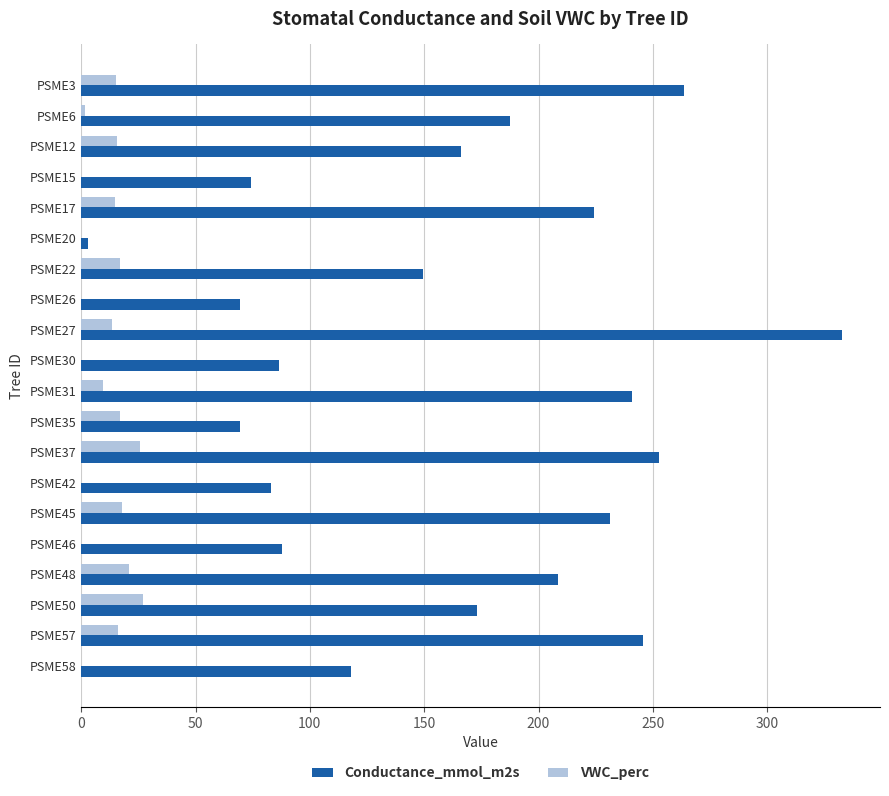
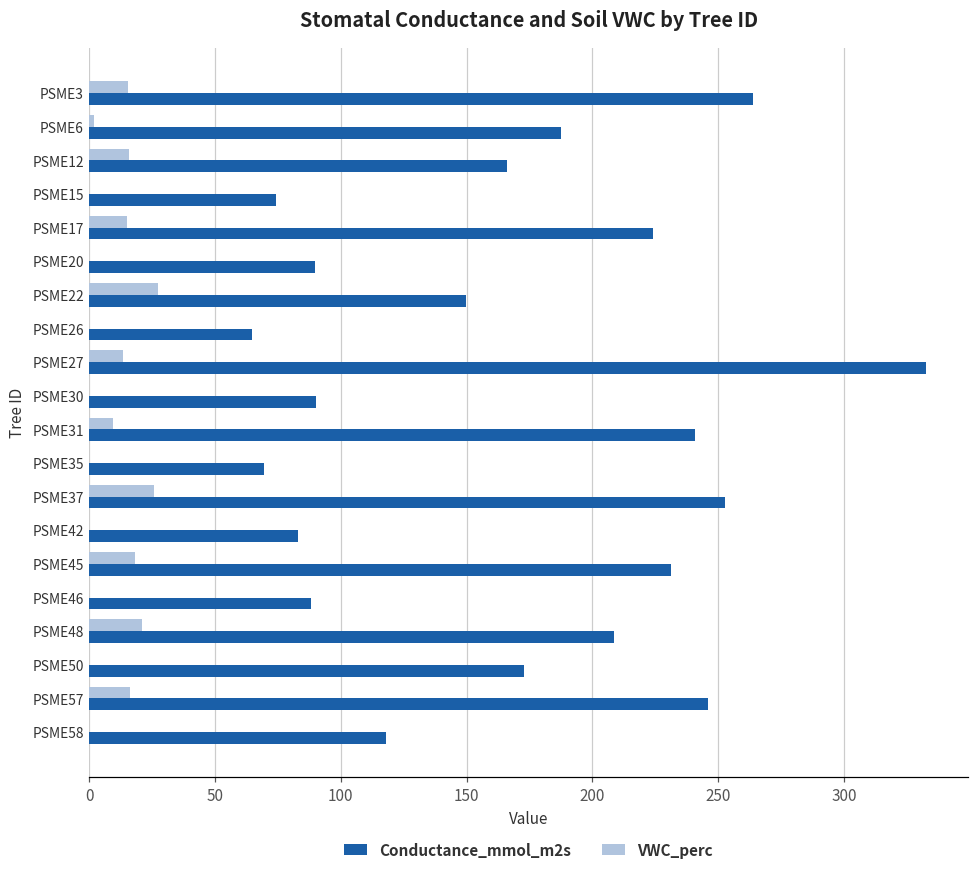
  {
    "Conductance_mmol_m2s": {
      "PSME3": 264,
      "PSME6": 187,
      "PSME12": 166,
      "PSME15": 74,
      "PSME17": 224,
-     "PSME20": 3,
+     "PSME20": 90,
      "PSME22": 150,
-     "PSME26": 69,
+     "PSME26": 65,
      "PSME27": 333,
-     "PSME30": 86,
+     "PSME30": 90,
      "PSME31": 241,
      "PSME35": 69,
      "PSME37": 253,
      "PSME42": 83,
      "PSME45": 231,
      "PSME46": 88,
      "PSME48": 209,
      "PSME50": 173,
      "PSME57": 246,
      "PSME58": 118
    },
    "VWC_perc": {
      "PSME3": 15,
      "PSME6": 2,
      "PSME12": 16,
      "PSME15": 0,
      "PSME17": 15,
      "PSME20": 0,
-     "PSME22": 17,
+     "PSME22": 28,
      "PSME26": 0,
      "PSME27": 14,
      "PSME30": 0,
      "PSME31": 10,
-     "PSME35": 17,
+     "PSME35": 0,
      "PSME37": 26,
      "PSME42": 0,
      "PSME45": 18,
      "PSME46": 0,
      "PSME48": 21,
-     "PSME50": 27,
+     "PSME50": 0,
      "PSME57": 16,
      "PSME58": 0
    }
  }
